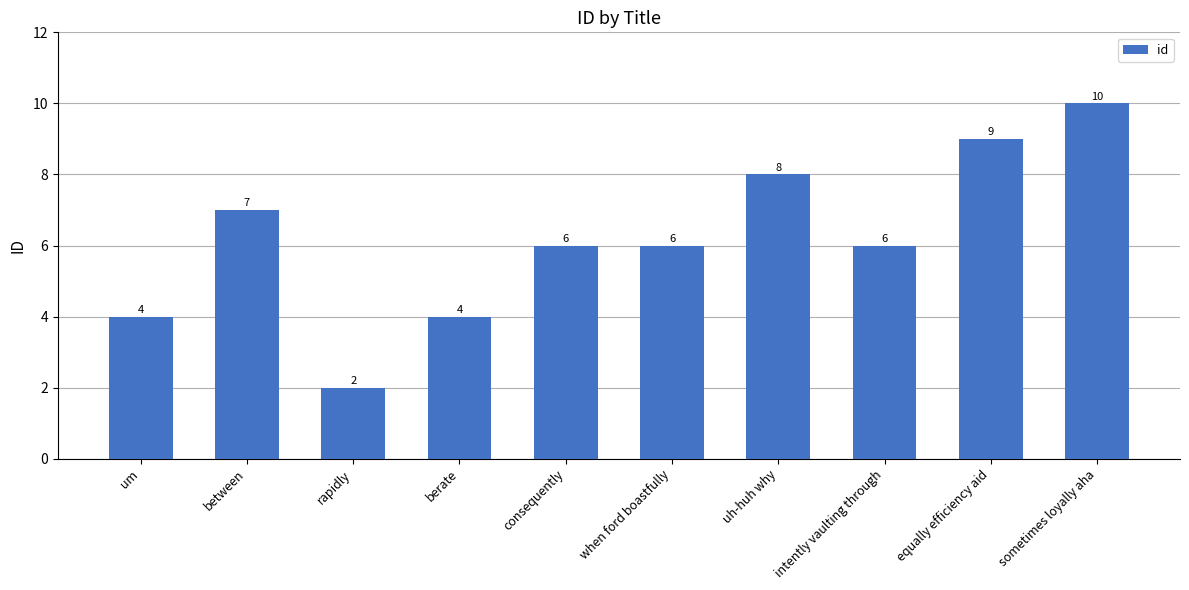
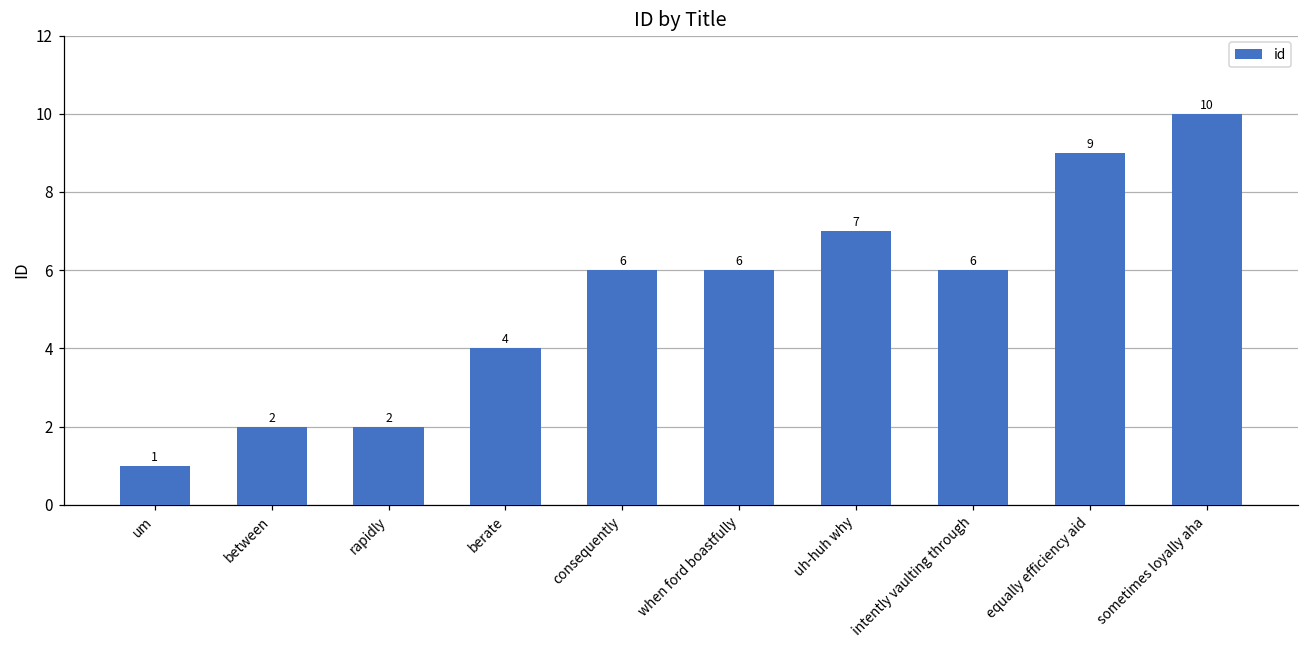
  {
-   "um": 4,
-   "between": 7,
+   "um": 1,
+   "between": 2,
    "rapidly": 2,
    "berate": 4,
    "consequently": 6,
    "when ford boastfully": 6,
-   "uh-huh why": 8,
+   "uh-huh why": 7,
    "intently vaulting through": 6,
    "equally efficiency aid": 9,
    "sometimes loyally aha": 10
  }
